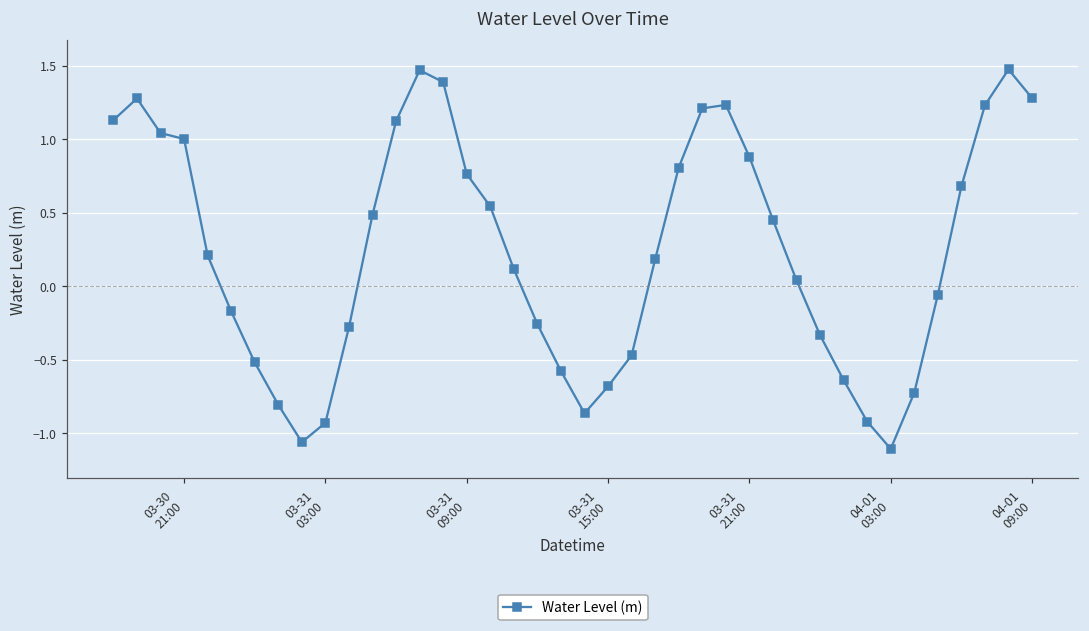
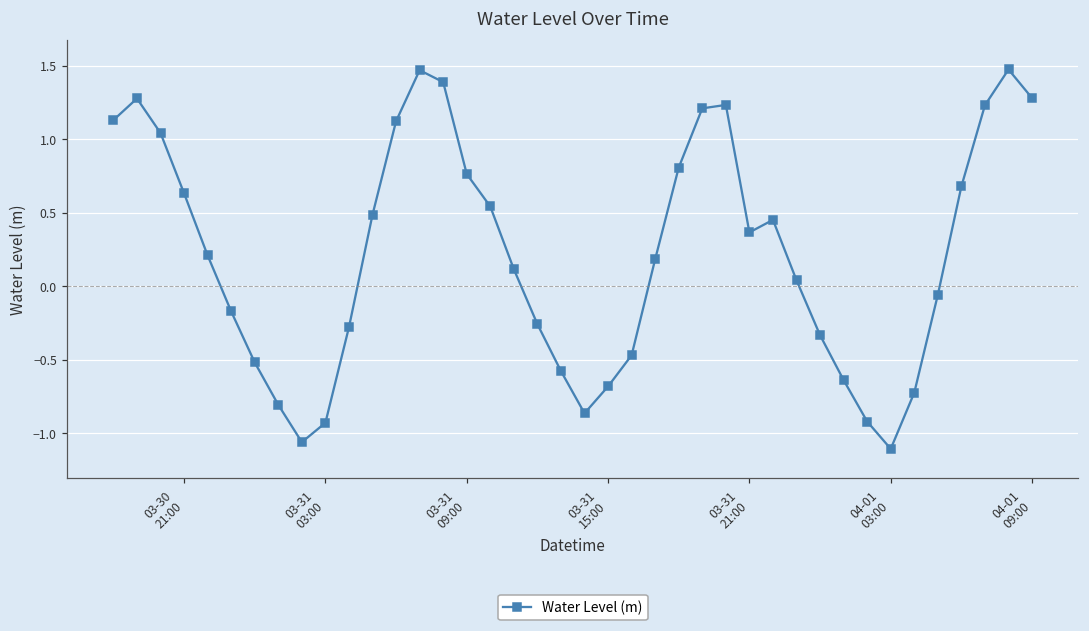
  {
-   "03-30 21:00": 1.00,
+   "03-30 21:00": 0.63,
    "03-31 03:00": -0.93,
    "03-31 09:00": 0.76,
    "03-31 15:00": -0.68,
-   "03-31 21:00": 0.88,
+   "03-31 21:00": 0.37,
    "04-01 03:00": -1.11,
    "04-01 09:00": 1.28
  }
